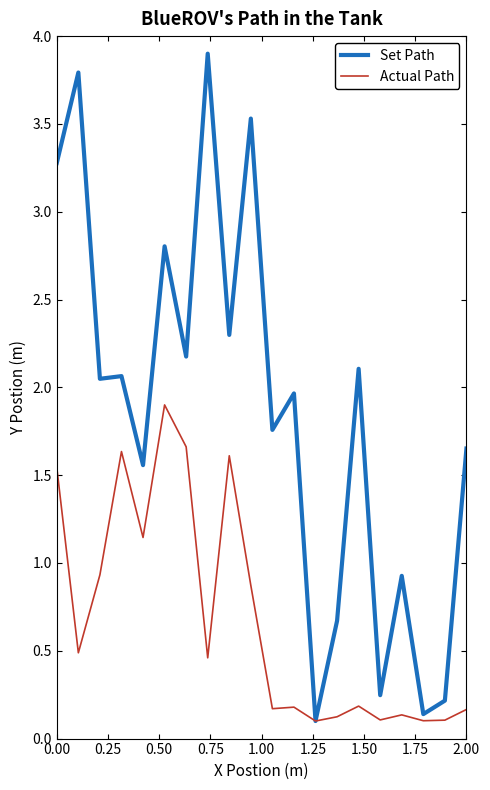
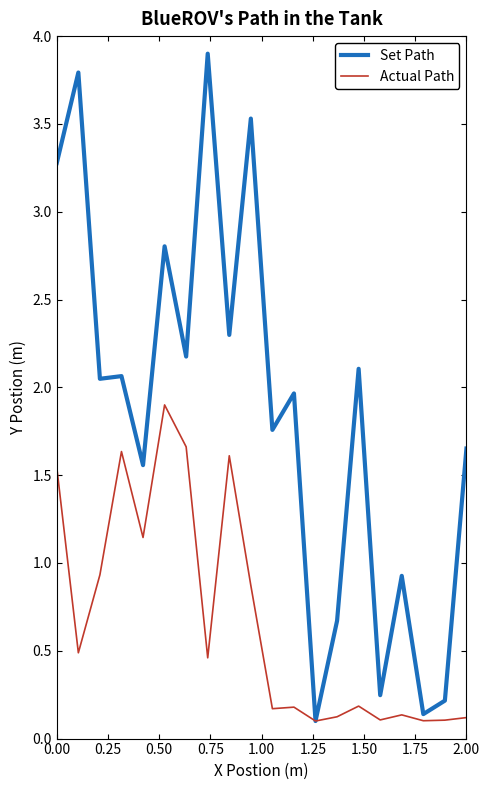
  {
    "Set Path": {
      "0.00": 3.28,
      "2.00": 1.65
    },
    "Actual Path": {
      "0.00": 1.54,
-     "2.00": 0.17
+     "2.00": 0.12
    }
  }
